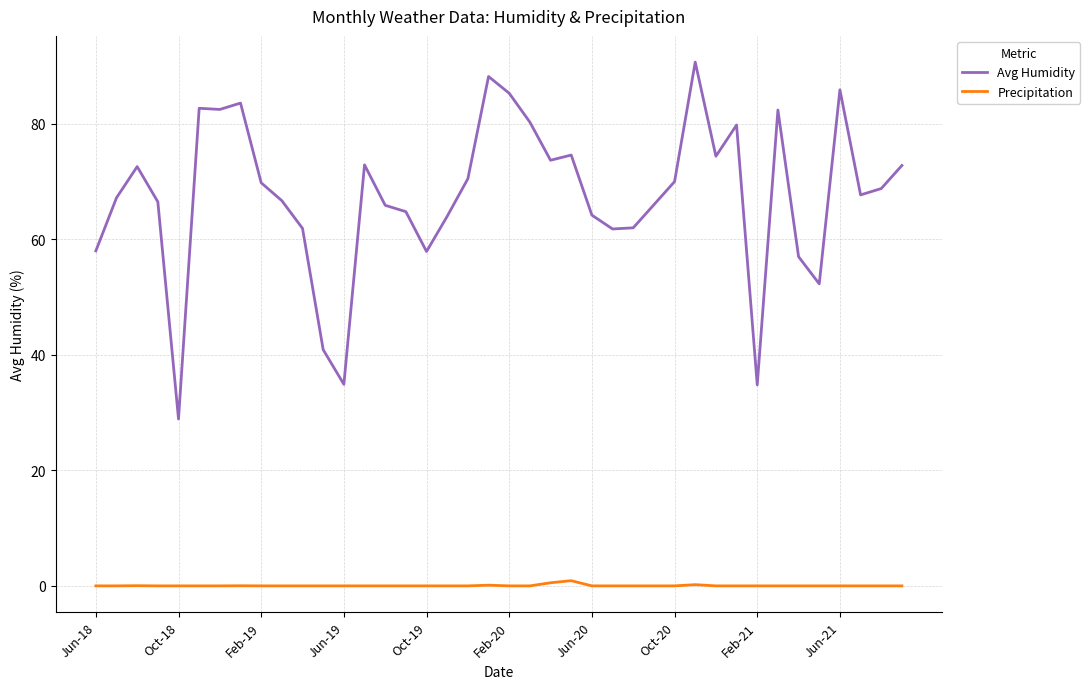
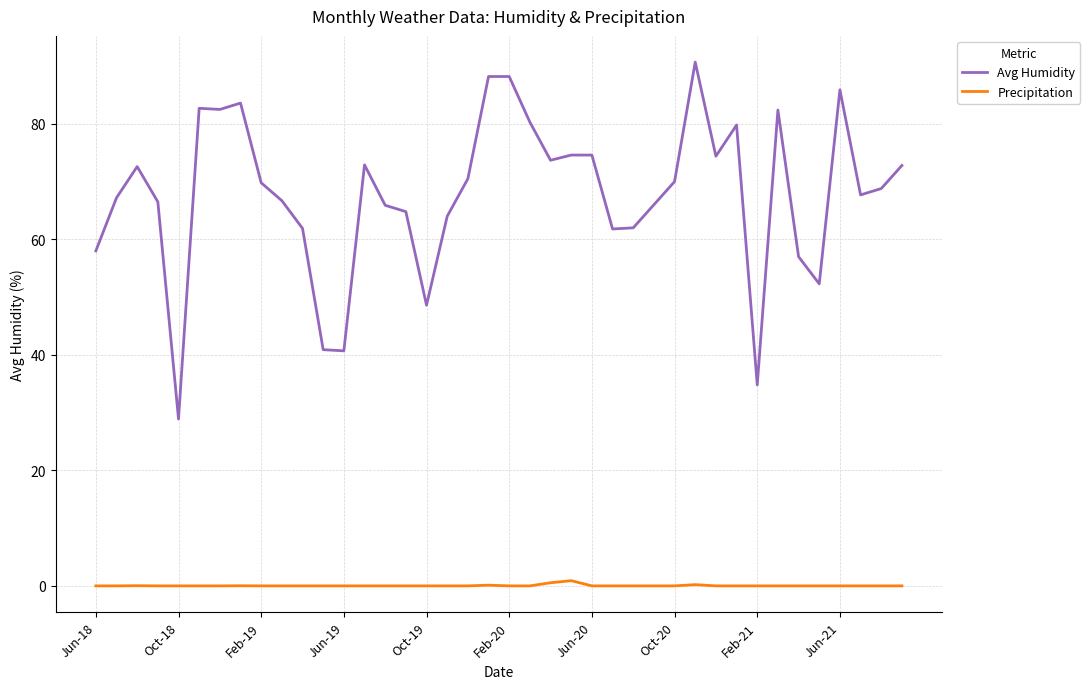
  {
    "Avg Humidity": {
      "Jun-18": 58,
      "Oct-18": 29,
      "Feb-19": 70,
-     "Jun-19": 35,
-     "Oct-19": 58,
-     "Feb-20": 85,
-     "Jun-20": 64,
+     "Jun-19": 41,
+     "Oct-19": 49,
+     "Feb-20": 88,
+     "Jun-20": 75,
      "Oct-20": 70,
      "Feb-21": 35,
      "Jun-21": 86
    },
    "Precipitation": {
      "Jun-18": 0,
      "Oct-18": 0,
      "Feb-19": 0,
      "Jun-19": 0,
      "Oct-19": 0,
      "Feb-20": 0,
      "Jun-20": 0,
      "Oct-20": 0,
      "Feb-21": 0,
      "Jun-21": 0
    }
  }
